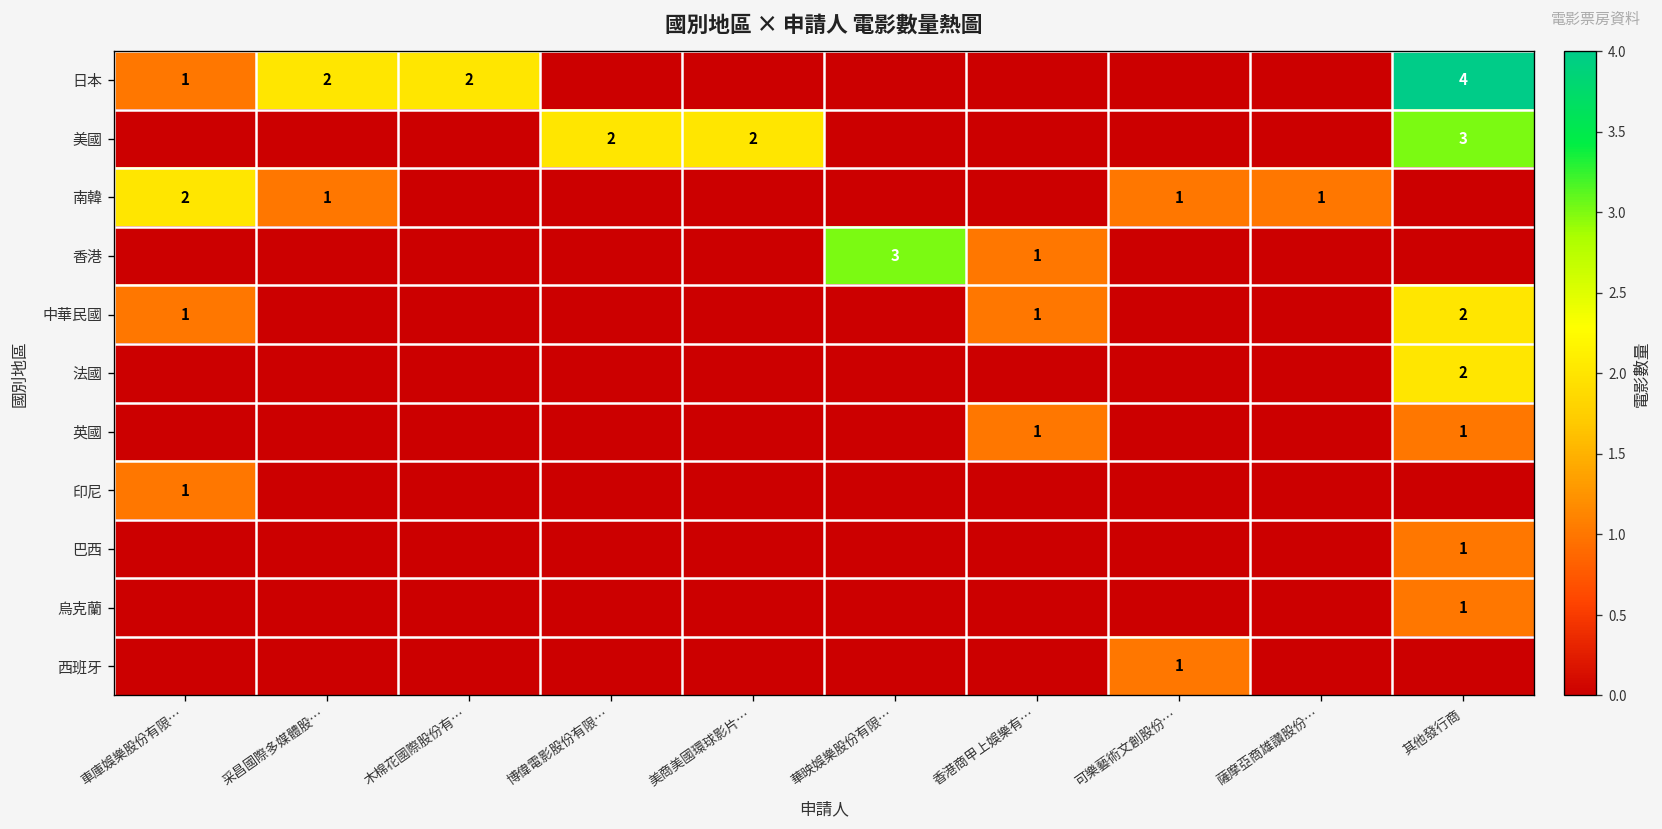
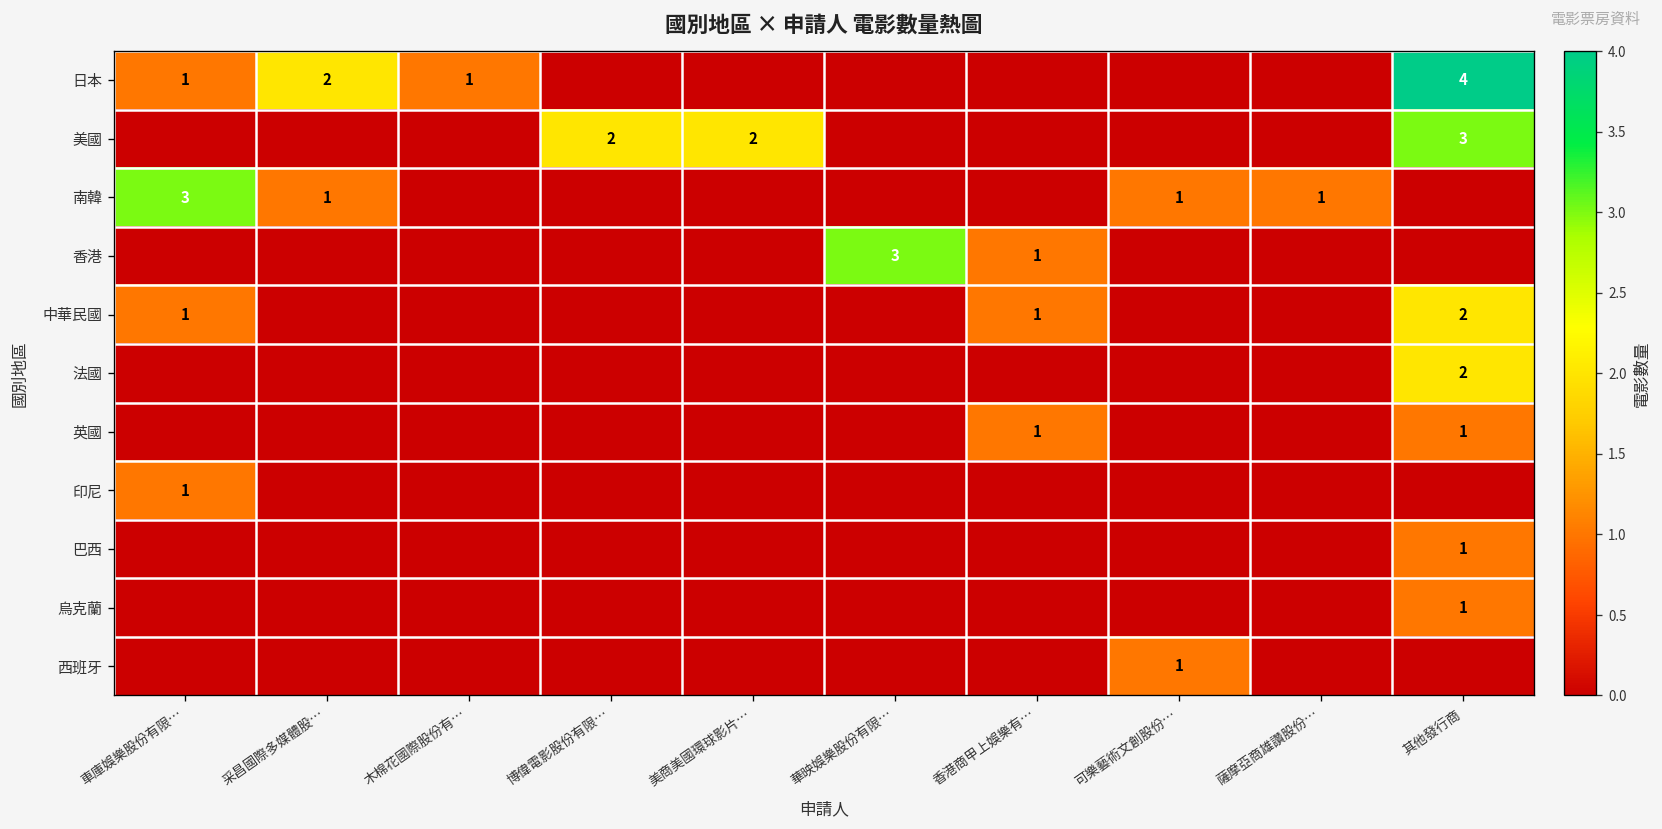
  {
    "日本": {
      "車庫娛樂股份有限…": 1,
      "采昌國際多媒體股…": 2,
-     "木棉花國際股份有…": 2,
+     "木棉花國際股份有…": 1,
      "其他發行商": 4
    },
    "美國": {
      "博偉電影股份有限…": 2,
      "美商美國環球影片…": 2,
      "其他發行商": 3
    },
    "南韓": {
-     "車庫娛樂股份有限…": 2,
+     "車庫娛樂股份有限…": 3,
      "采昌國際多媒體股…": 1,
      "可樂藝術文創股份…": 1,
      "薩摩亞商雄讚股份…": 1
    },
    "香港": {
      "華映娛樂股份有限…": 3,
      "香港商甲上娛樂有…": 1
    },
    "中華民國": {
      "車庫娛樂股份有限…": 1,
      "香港商甲上娛樂有…": 1,
      "其他發行商": 2
    },
    "法國": {
      "其他發行商": 2
    },
    "英國": {
      "香港商甲上娛樂有…": 1,
      "其他發行商": 1
    },
    "印尼": {
      "車庫娛樂股份有限…": 1
    },
    "巴西": {
      "其他發行商": 1
    },
    "烏克蘭": {
      "其他發行商": 1
    },
    "西班牙": {
      "可樂藝術文創股份…": 1
    }
  }
